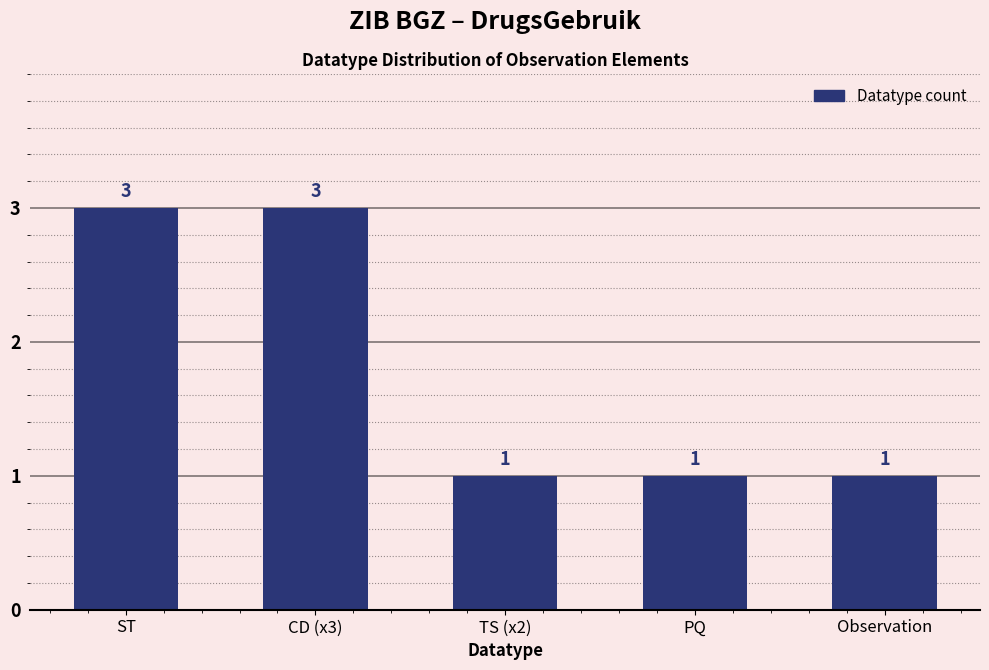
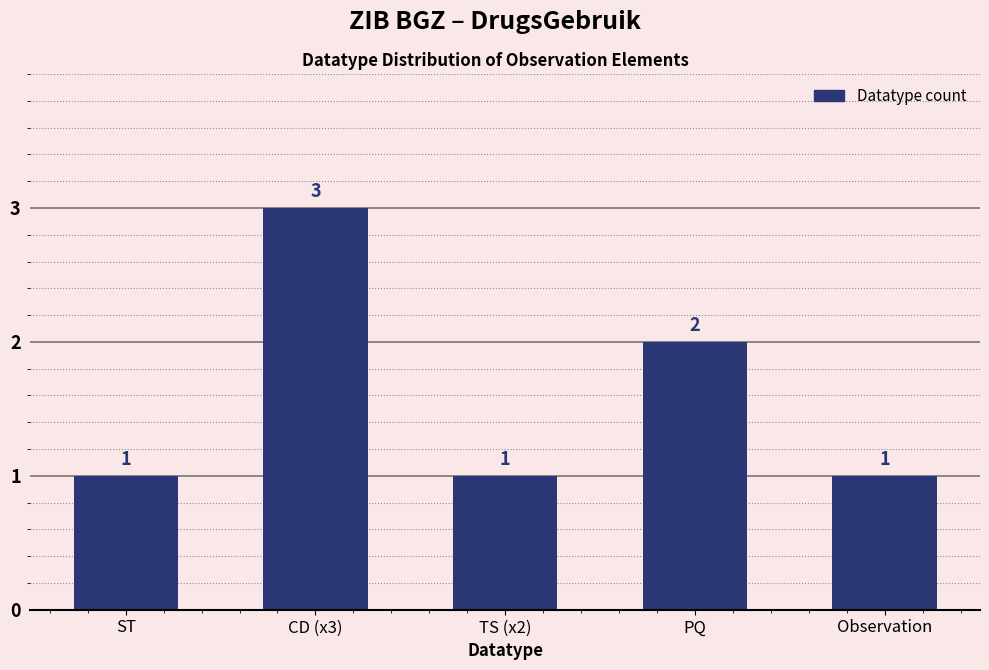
  {
-   "ST": 3,
+   "ST": 1,
    "CD (x3)": 3,
    "TS (x2)": 1,
-   "PQ": 1,
+   "PQ": 2,
    "Observation": 1
  }
